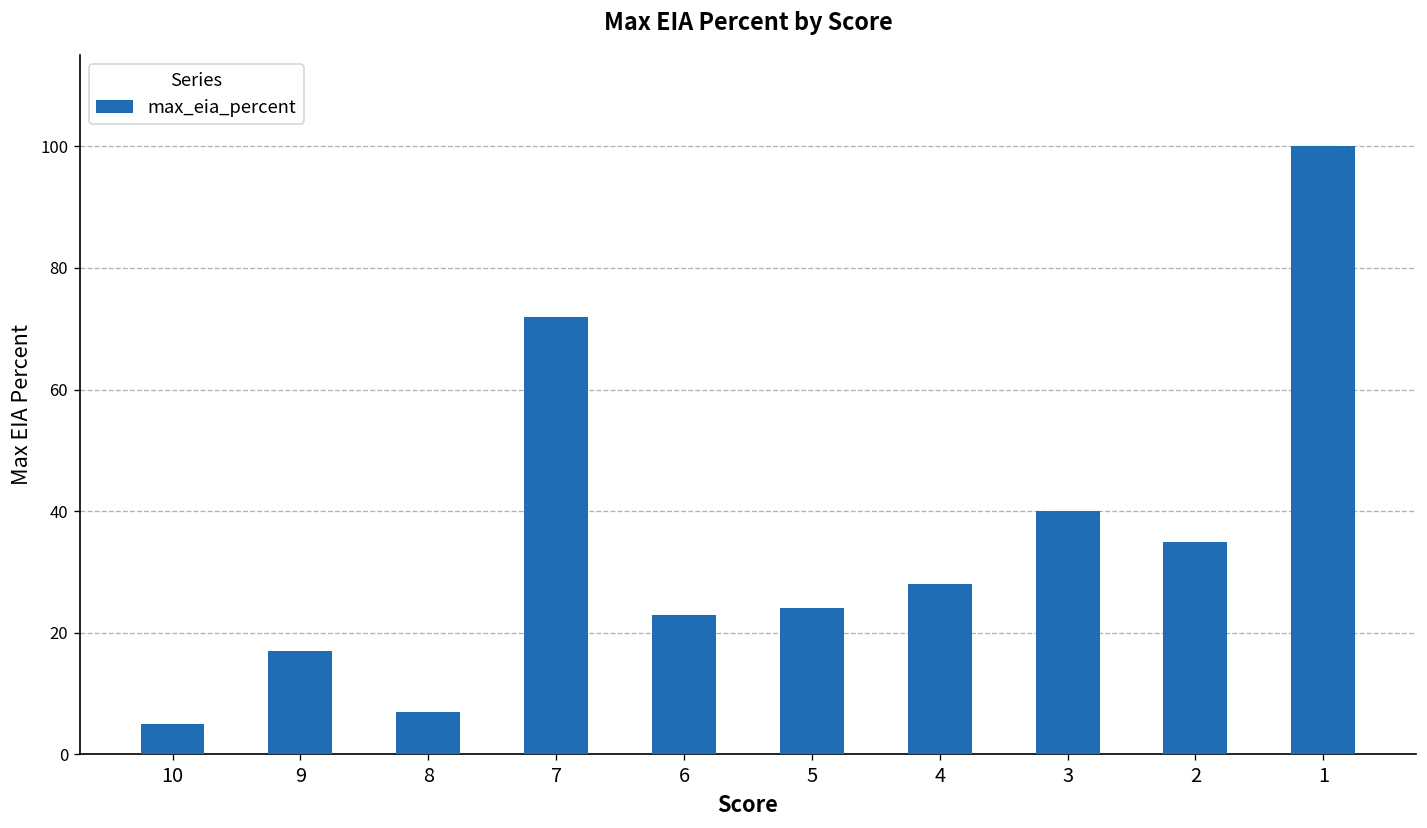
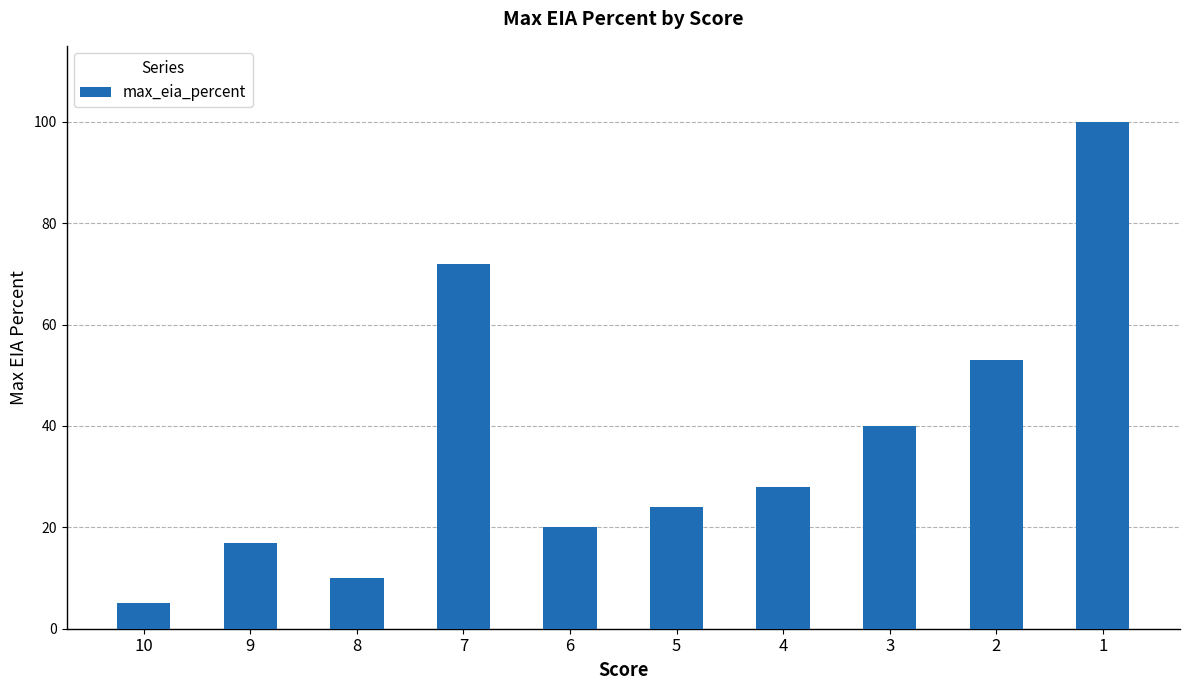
  {
    "10": 5,
    "9": 17,
-   "8": 7,
+   "8": 10,
    "7": 72,
-   "6": 23,
+   "6": 20,
    "5": 24,
    "4": 28,
    "3": 40,
-   "2": 35,
+   "2": 53,
    "1": 100
  }
